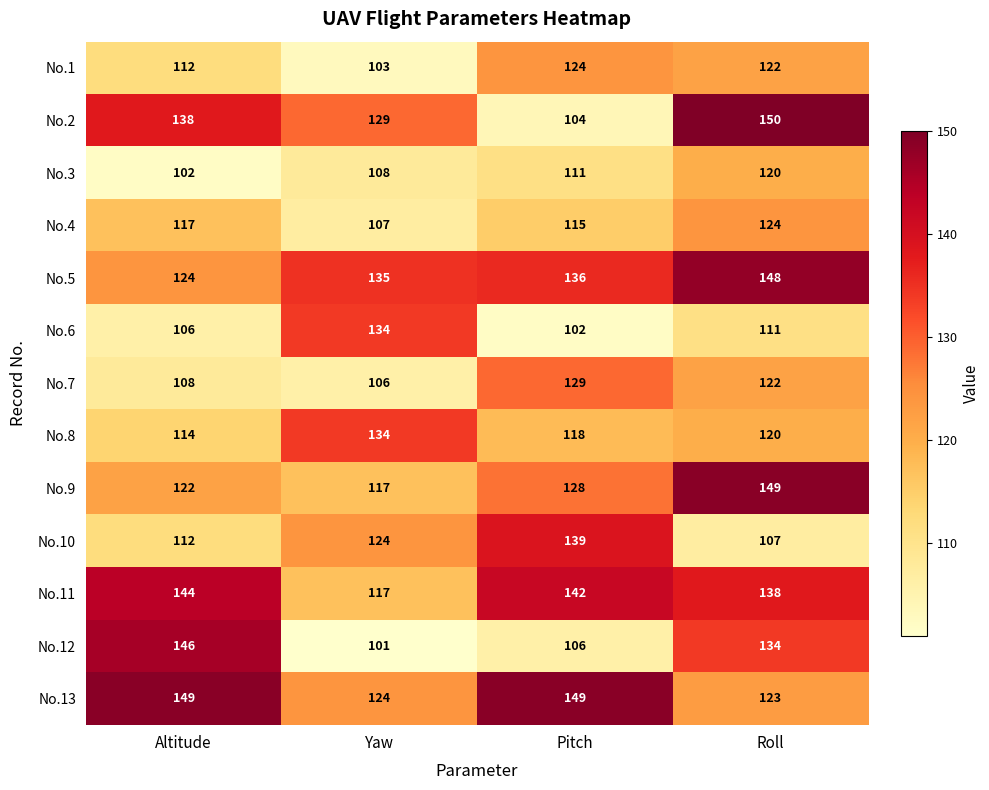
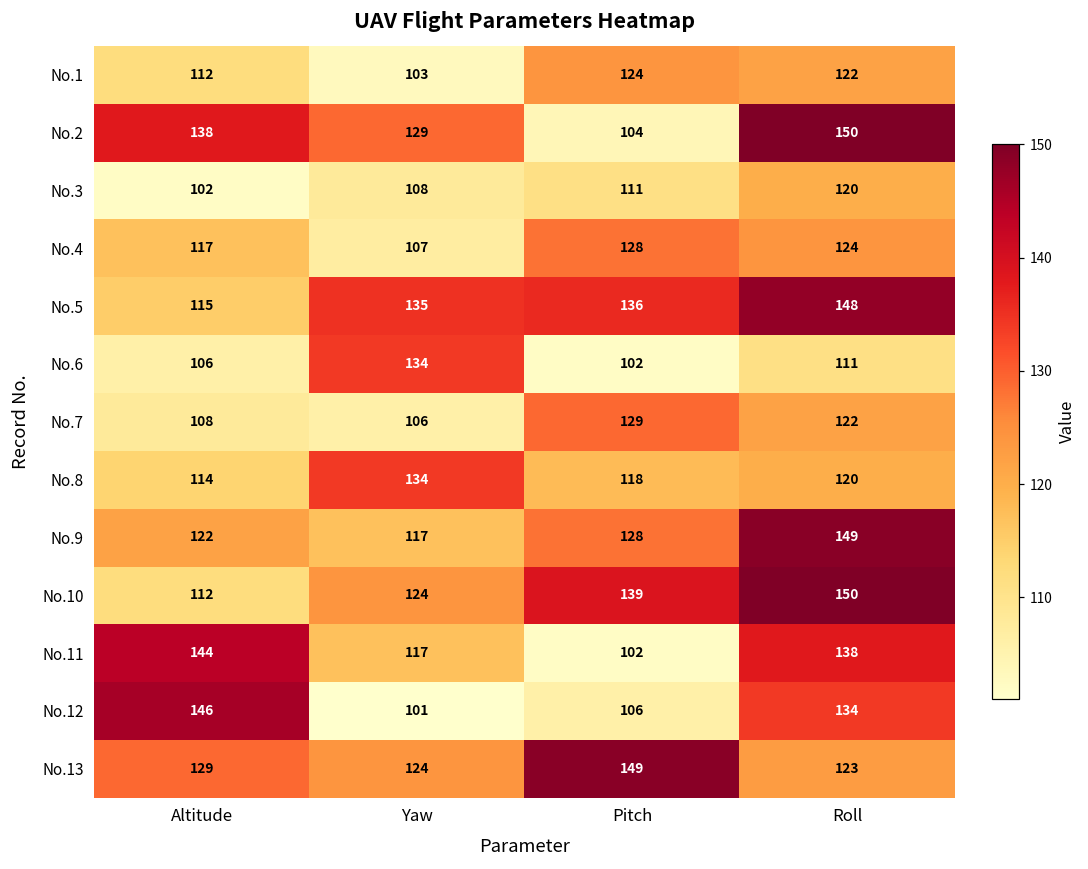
  {
    "No.1": {
      "Altitude": 112,
      "Yaw": 103,
      "Pitch": 124,
      "Roll": 122
    },
    "No.2": {
      "Altitude": 138,
      "Yaw": 129,
      "Pitch": 104,
      "Roll": 150
    },
    "No.3": {
      "Altitude": 102,
      "Yaw": 108,
      "Pitch": 111,
      "Roll": 120
    },
    "No.4": {
      "Altitude": 117,
      "Yaw": 107,
-     "Pitch": 115,
+     "Pitch": 128,
      "Roll": 124
    },
    "No.5": {
-     "Altitude": 124,
+     "Altitude": 115,
      "Yaw": 135,
      "Pitch": 136,
      "Roll": 148
    },
    "No.6": {
      "Altitude": 106,
      "Yaw": 134,
      "Pitch": 102,
      "Roll": 111
    },
    "No.7": {
      "Altitude": 108,
      "Yaw": 106,
      "Pitch": 129,
      "Roll": 122
    },
    "No.8": {
      "Altitude": 114,
      "Yaw": 134,
      "Pitch": 118,
      "Roll": 120
    },
    "No.9": {
      "Altitude": 122,
      "Yaw": 117,
      "Pitch": 128,
      "Roll": 149
    },
    "No.10": {
      "Altitude": 112,
      "Yaw": 124,
      "Pitch": 139,
-     "Roll": 107
+     "Roll": 150
    },
    "No.11": {
      "Altitude": 144,
      "Yaw": 117,
-     "Pitch": 142,
+     "Pitch": 102,
      "Roll": 138
    },
    "No.12": {
      "Altitude": 146,
      "Yaw": 101,
      "Pitch": 106,
      "Roll": 134
    },
    "No.13": {
-     "Altitude": 149,
+     "Altitude": 129,
      "Yaw": 124,
      "Pitch": 149,
      "Roll": 123
    }
  }
